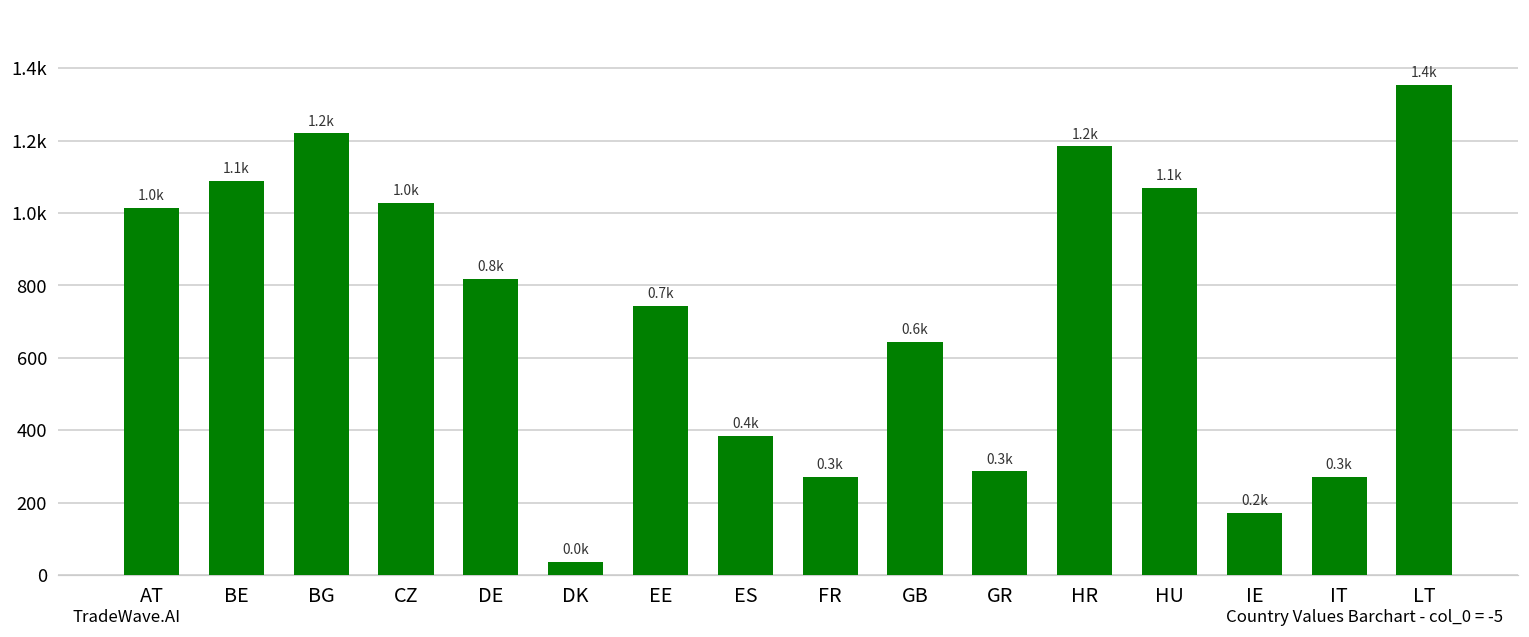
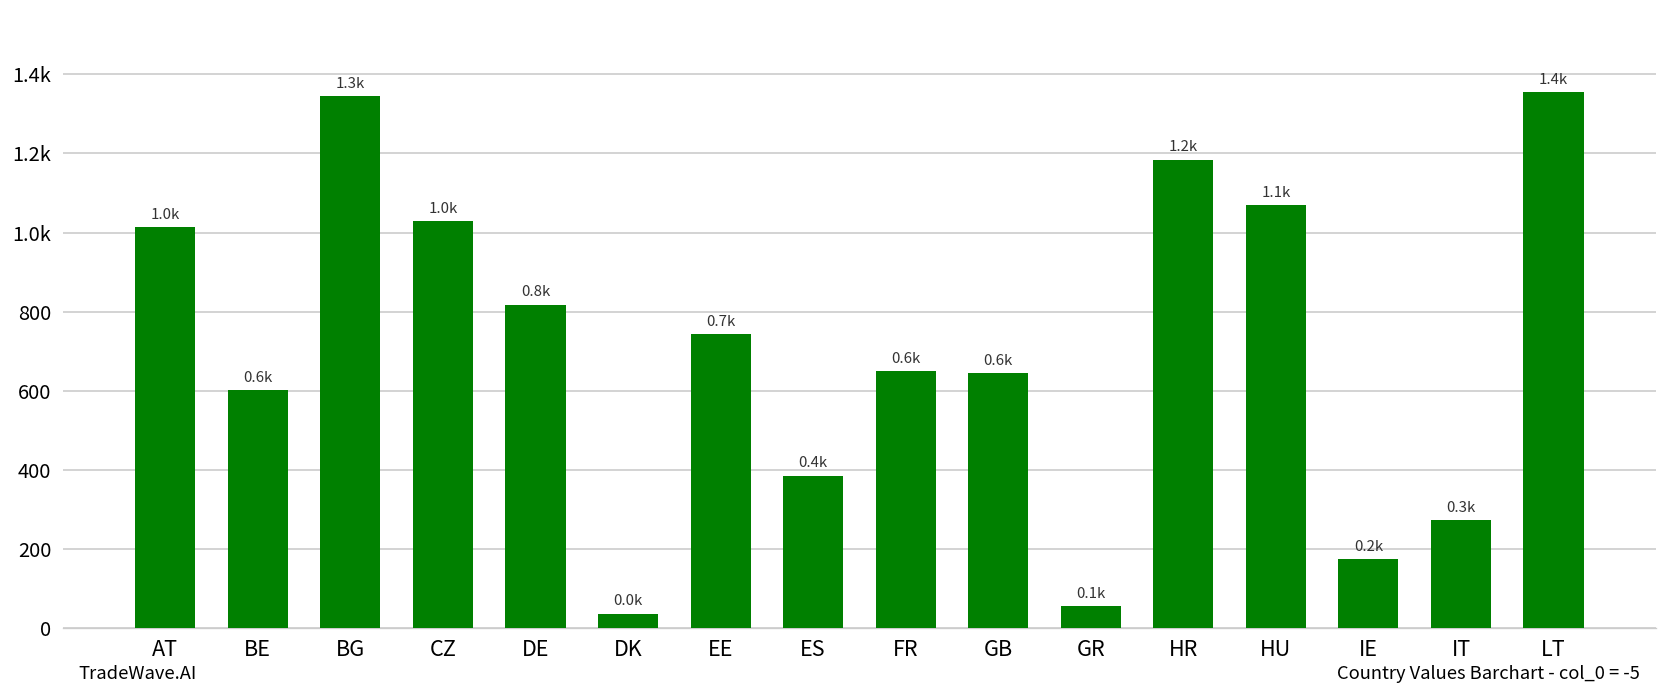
  {
    "AT": "1.0k",
-   "BE": "1.1k",
-   "BG": "1.2k",
+   "BE": "0.6k",
+   "BG": "1.3k",
    "CZ": "1.0k",
    "DE": "0.8k",
    "EE": "0.7k",
    "ES": "0.4k",
-   "FR": "0.3k",
+   "FR": "0.6k",
    "GB": "0.6k",
-   "GR": "0.3k",
+   "GR": "0.1k",
    "HR": "1.2k",
    "HU": "1.1k",
    "IE": "0.2k",
    "IT": "0.3k",
    "LT": "1.4k"
  }
